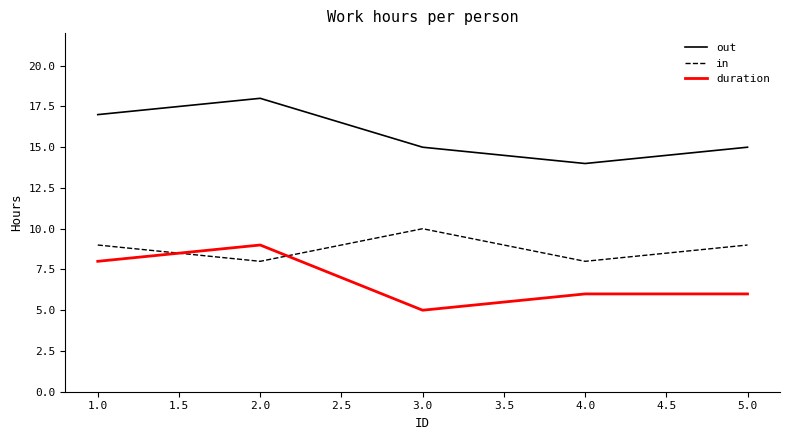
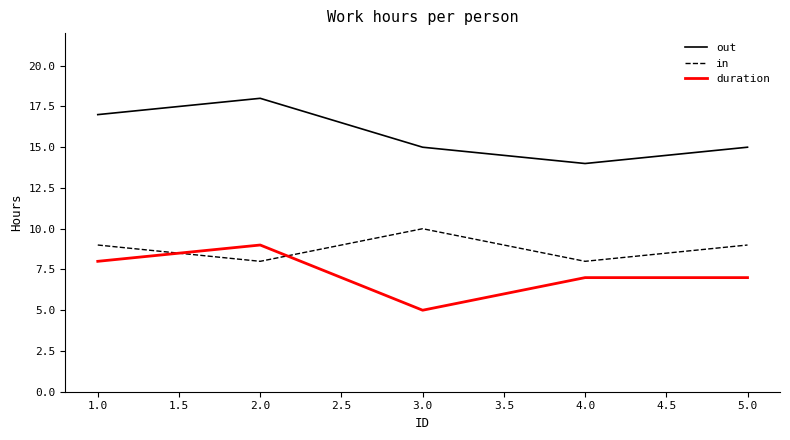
  {
    "duration": {
      "1.0": 8,
      "2.0": 9,
      "3.0": 5,
-     "4.0": 6,
-     "5.0": 6
+     "4.0": 7,
+     "5.0": 7
    }
  }
